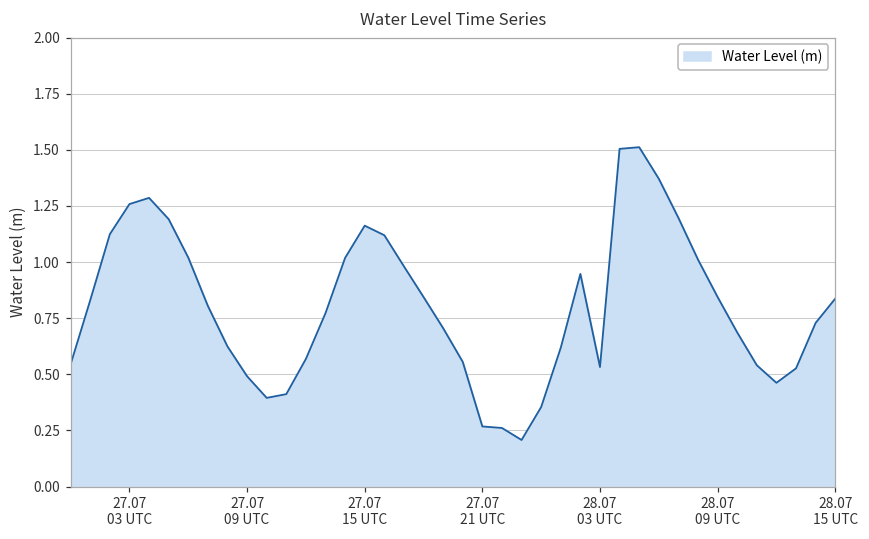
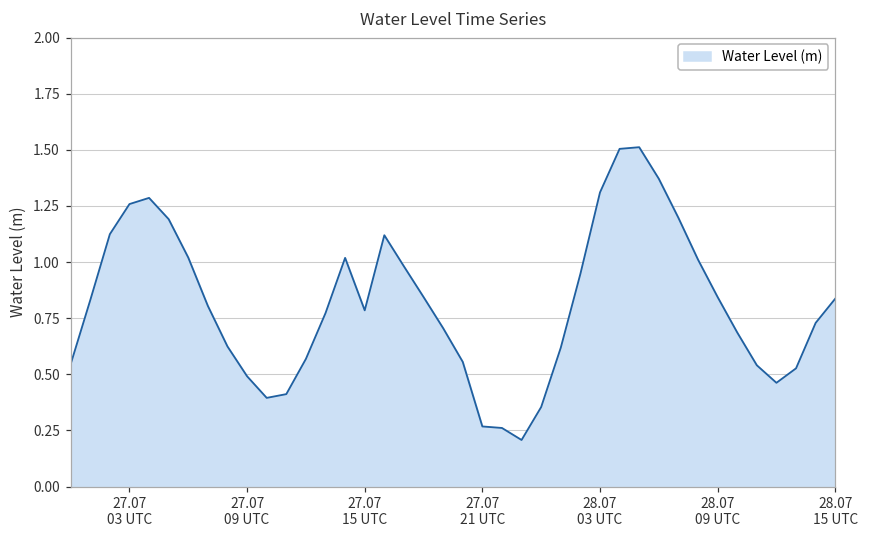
  {
    "27.07 03 UTC": 1.26,
    "27.07 09 UTC": 0.49,
-   "27.07 15 UTC": 1.16,
+   "27.07 15 UTC": 0.78,
    "27.07 21 UTC": 0.27,
-   "28.07 03 UTC": 0.53,
+   "28.07 03 UTC": 1.31,
    "28.07 09 UTC": 0.84,
    "28.07 15 UTC": 0.84
  }
